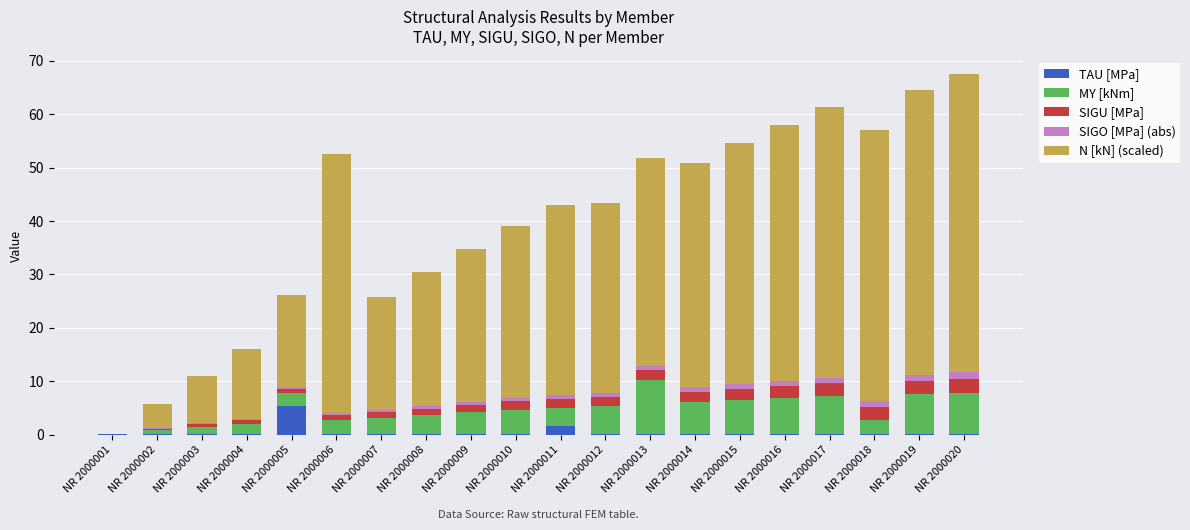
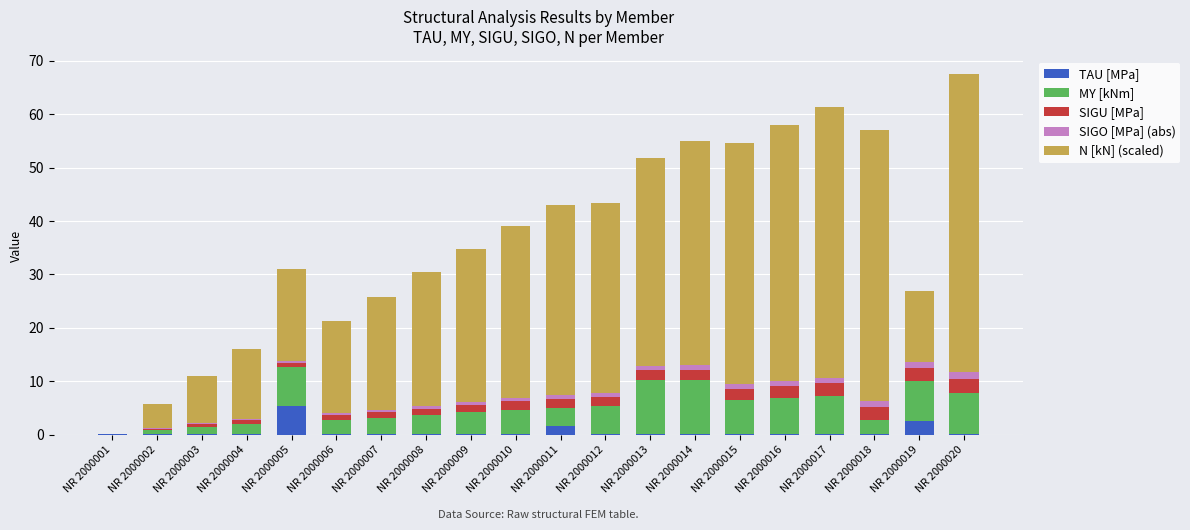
  {
    "TAU [MPa]": {
      "NR 2000005": 5,
      "NR 2000011": 2,
-     "NR 2000019": 0
+     "NR 2000019": 3
    },
    "MY [kNm]": {
      "NR 2000002": 1,
      "NR 2000003": 1,
      "NR 2000004": 2,
-     "NR 2000005": 2,
+     "NR 2000005": 7,
      "NR 2000006": 3,
      "NR 2000007": 3,
      "NR 2000008": 4,
      "NR 2000009": 4,
      "NR 2000010": 5,
      "NR 2000011": 3,
      "NR 2000012": 5,
      "NR 2000013": 10,
-     "NR 2000014": 6,
+     "NR 2000014": 10,
      "NR 2000015": 6,
      "NR 2000016": 7,
      "NR 2000017": 7,
      "NR 2000018": 3,
      "NR 2000019": 7,
      "NR 2000020": 8
    },
    "SIGU [MPa]": {
      "NR 2000004": 1,
      "NR 2000005": 1,
      "NR 2000006": 1,
      "NR 2000007": 1,
      "NR 2000008": 1,
      "NR 2000009": 1,
      "NR 2000010": 2,
      "NR 2000011": 2,
      "NR 2000012": 2,
      "NR 2000013": 2,
      "NR 2000014": 2,
      "NR 2000015": 2,
      "NR 2000016": 2,
      "NR 2000017": 2,
      "NR 2000018": 2,
      "NR 2000019": 3,
      "NR 2000020": 3
    },
    "SIGO [MPa] (abs)": {
      "NR 2000008": 1,
      "NR 2000009": 1,
      "NR 2000010": 1,
      "NR 2000011": 1,
      "NR 2000012": 1,
      "NR 2000013": 1,
      "NR 2000014": 1,
      "NR 2000015": 1,
      "NR 2000016": 1,
      "NR 2000017": 1,
      "NR 2000018": 1,
      "NR 2000019": 1,
      "NR 2000020": 1
    },
    "N [kN] (scaled)": {
      "NR 2000001": 0,
      "NR 2000002": 5,
      "NR 2000003": 9,
      "NR 2000004": 13,
      "NR 2000005": 17,
-     "NR 2000006": 48,
+     "NR 2000006": 17,
      "NR 2000007": 21,
      "NR 2000008": 25,
      "NR 2000009": 29,
      "NR 2000010": 32,
      "NR 2000011": 36,
      "NR 2000012": 36,
      "NR 2000013": 39,
      "NR 2000014": 42,
      "NR 2000015": 45,
      "NR 2000016": 48,
      "NR 2000017": 51,
      "NR 2000018": 51,
-     "NR 2000019": 53,
+     "NR 2000019": 13,
      "NR 2000020": 56
    }
  }
